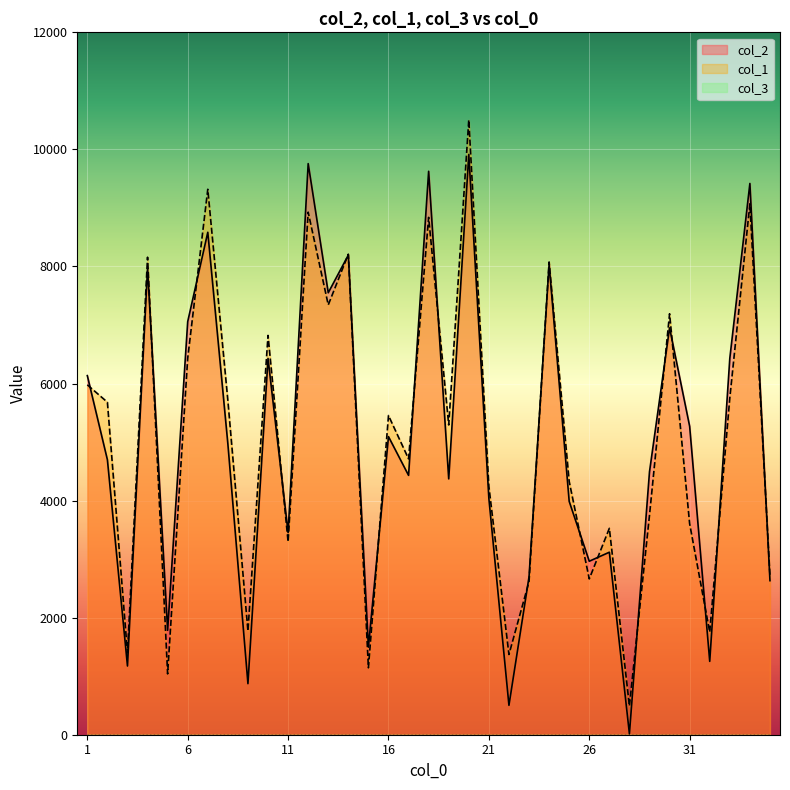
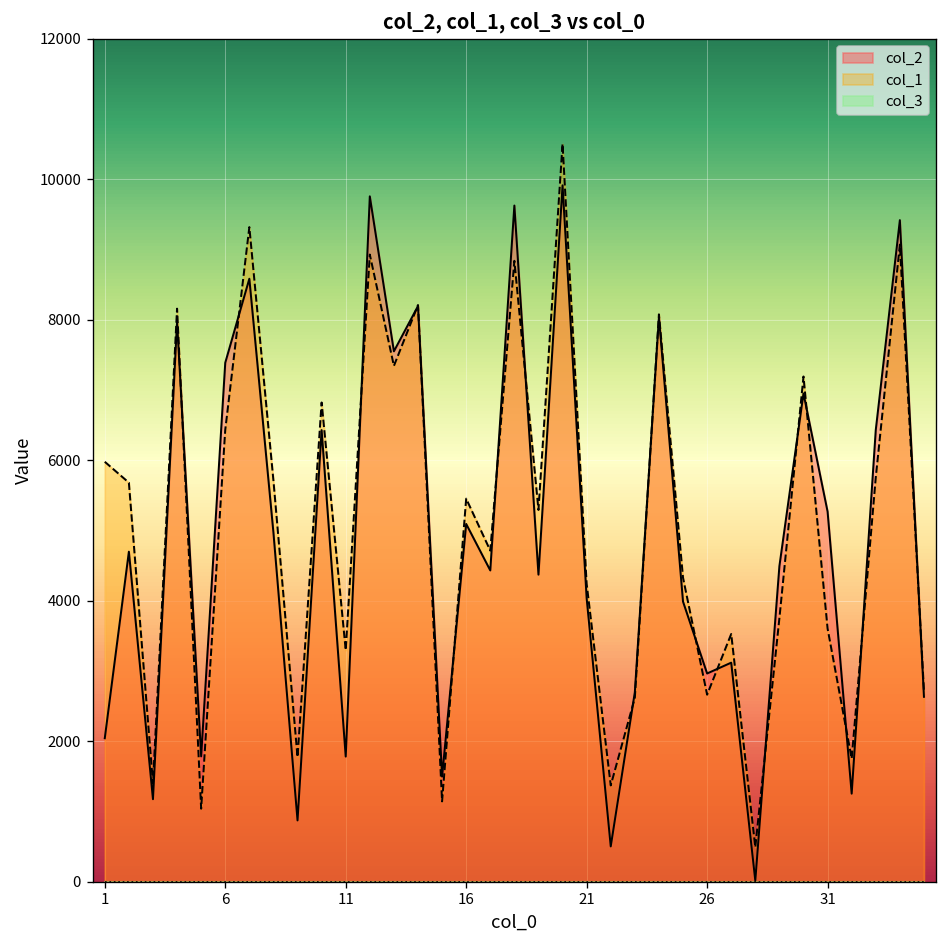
  {
    "col_2": {
-     "1": 6100,
-     "6": 7100,
-     "11": 3500,
+     "1": 2000,
+     "6": 7400,
+     "11": 1800,
      "16": 5100,
      "21": 4000,
      "26": 3000,
      "31": 5300
    },
    "col_1": {
      "1": 6000,
      "6": 6400,
      "11": 3300,
      "16": 5500,
      "21": 4200,
      "26": 2700,
      "31": 3600
    },
    "col_3": {
      "1": 0,
      "6": 0,
      "11": 0,
      "16": 0,
      "21": 0,
      "26": 0,
      "31": 0
    }
  }
